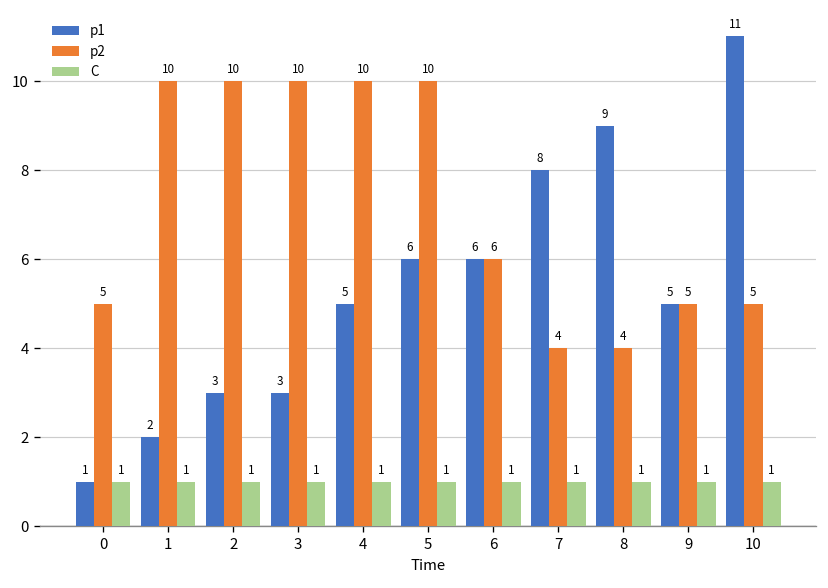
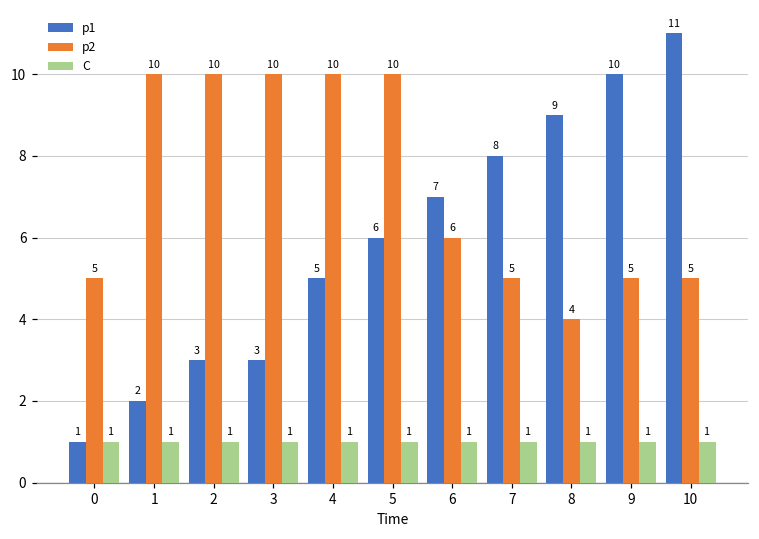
  {
    "p1": {
      "0": 1,
      "1": 2,
      "2": 3,
      "3": 3,
      "4": 5,
      "5": 6,
-     "6": 6,
+     "6": 7,
      "7": 8,
      "8": 9,
-     "9": 5,
+     "9": 10,
      "10": 11
    },
    "p2": {
      "0": 5,
      "1": 10,
      "2": 10,
      "3": 10,
      "4": 10,
      "5": 10,
      "6": 6,
-     "7": 4,
+     "7": 5,
      "8": 4,
      "9": 5,
      "10": 5
    },
    "C": {
      "0": 1,
      "1": 1,
      "2": 1,
      "3": 1,
      "4": 1,
      "5": 1,
      "6": 1,
      "7": 1,
      "8": 1,
      "9": 1,
      "10": 1
    }
  }
